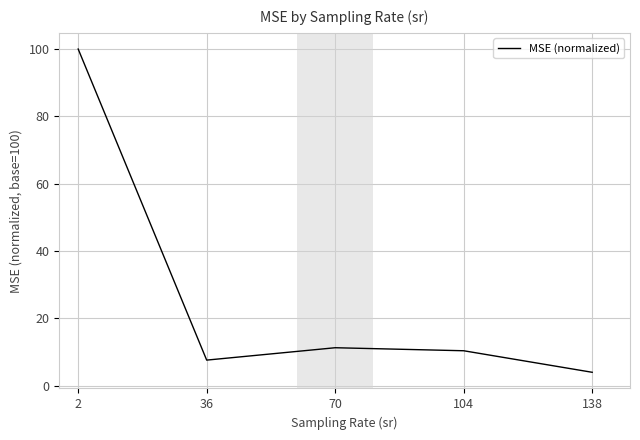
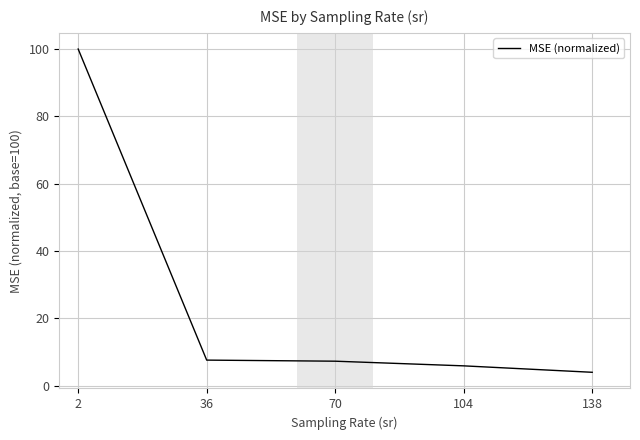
  {
    "2": 100,
    "36": 8,
-   "70": 11,
-   "104": 10,
+   "70": 7,
+   "104": 6,
    "138": 4
  }
